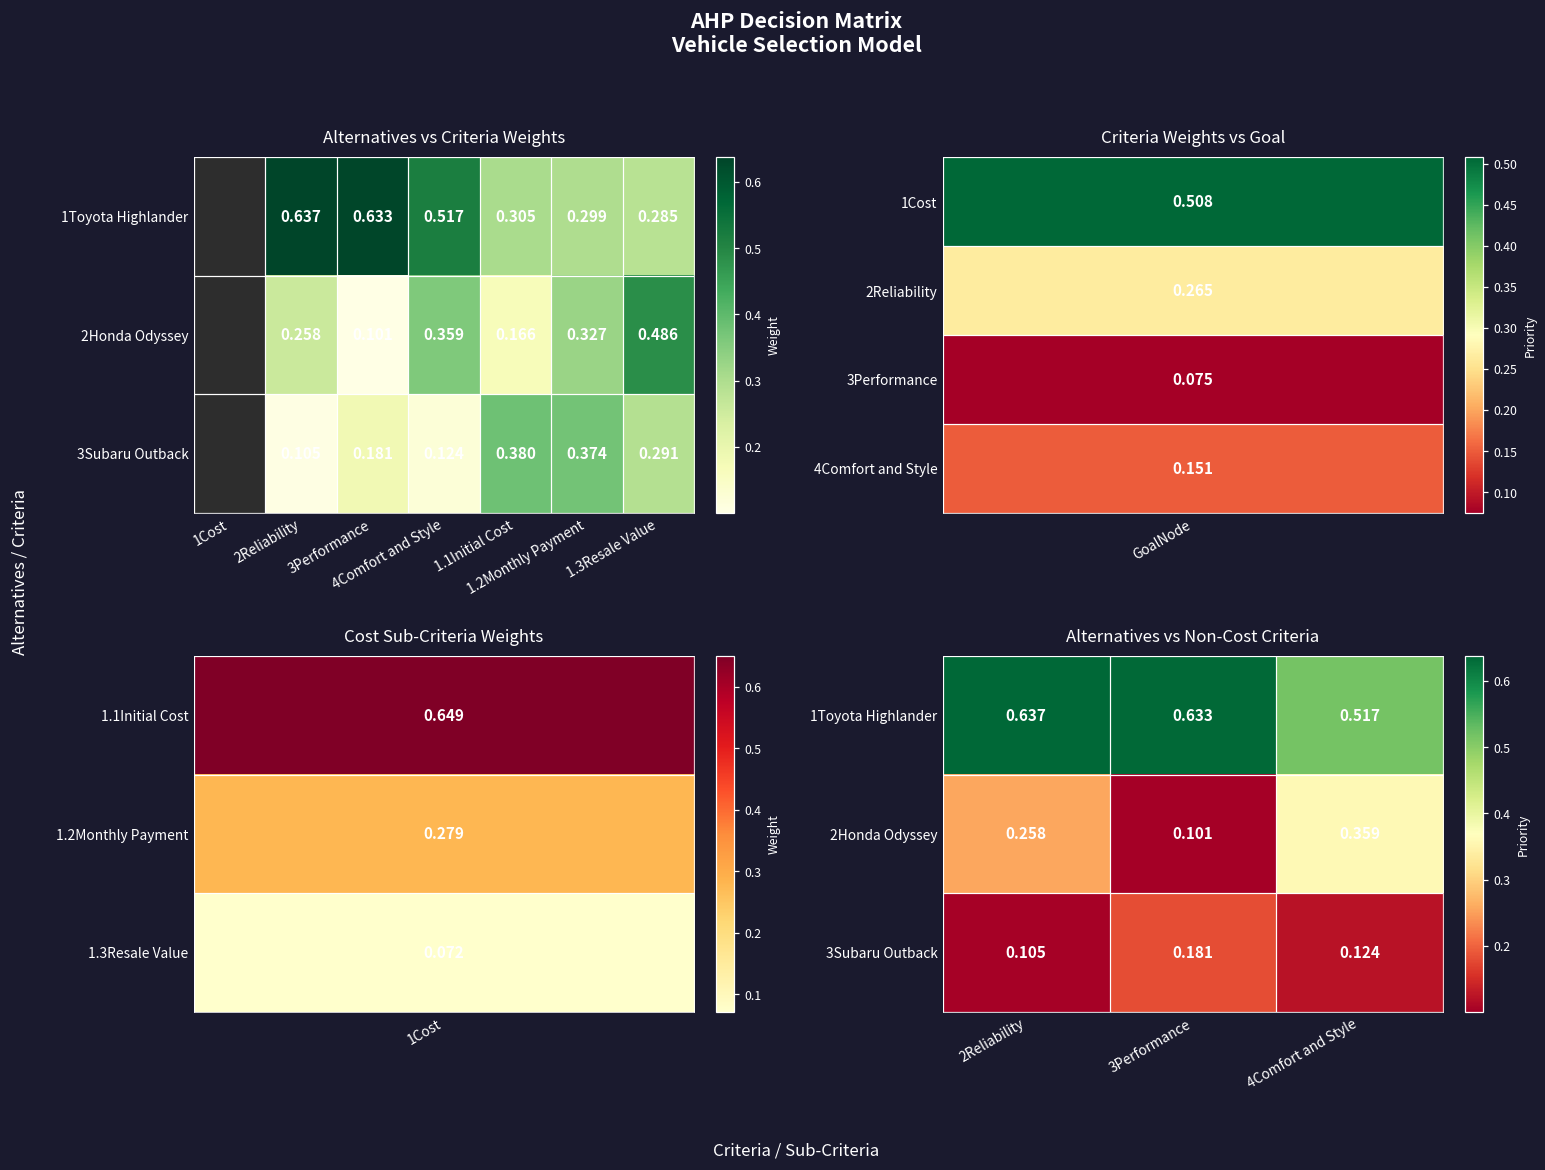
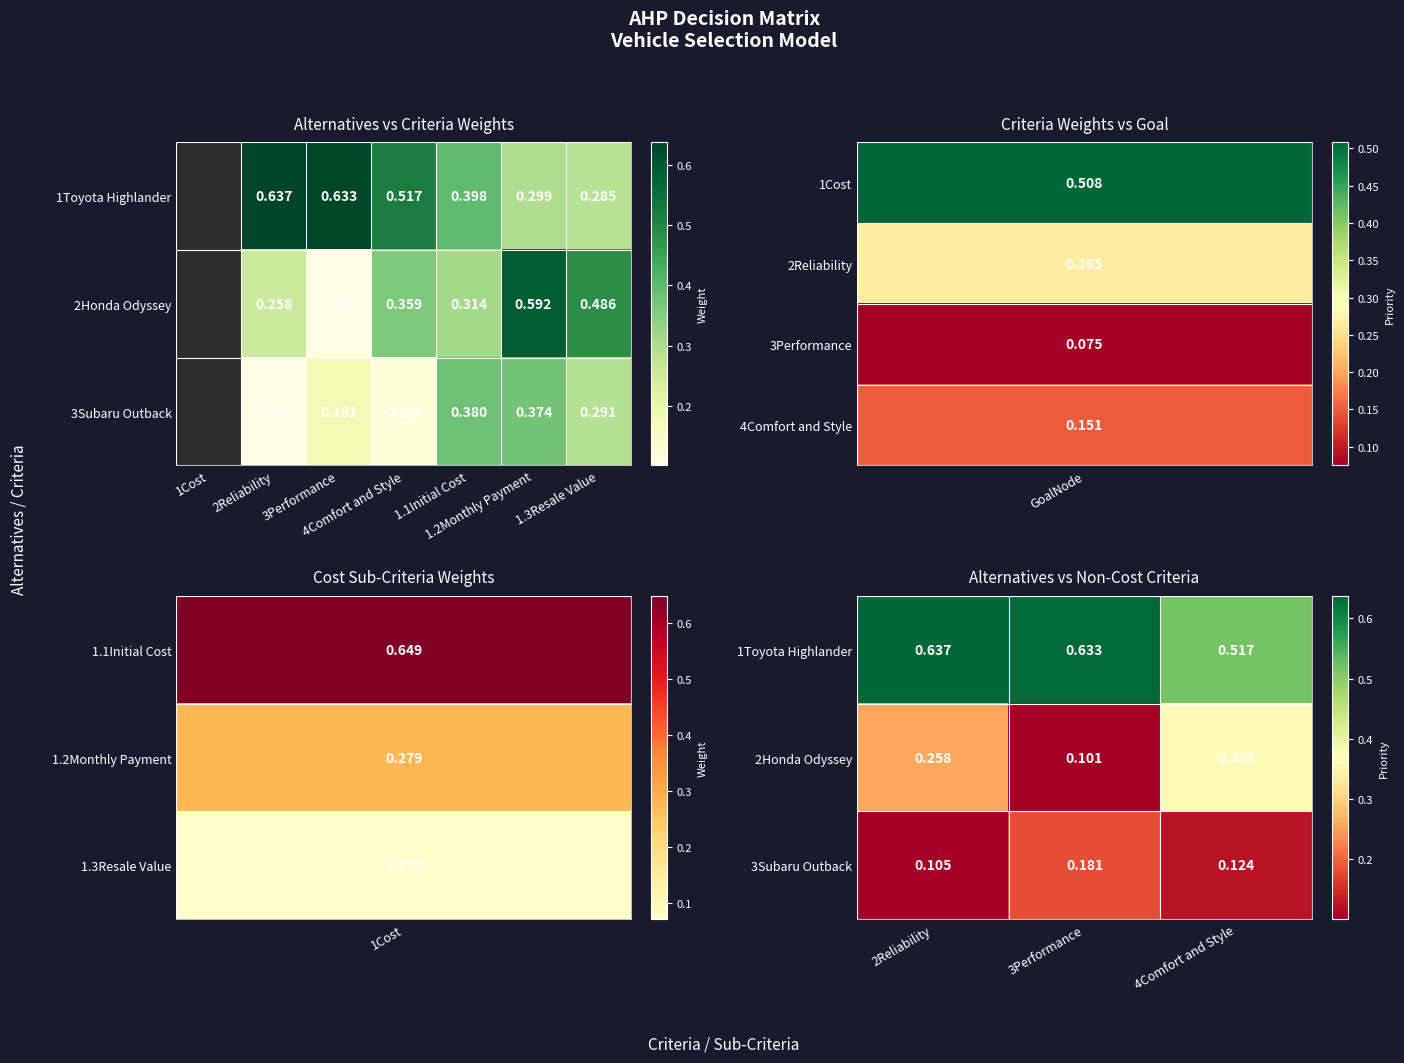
  {
    "Alternatives vs Criteria Weights": {
      "1Toyota Highlander": {
        "2Reliability": 0.637,
        "3Performance": 0.633,
        "4Comfort and Style": 0.517,
-       "1.1Initial Cost": 0.305,
+       "1.1Initial Cost": 0.398,
        "1.2Monthly Payment": 0.299,
        "1.3Resale Value": 0.285
      },
      "2Honda Odyssey": {
        "2Reliability": 0.258,
        "4Comfort and Style": 0.359,
-       "1.1Initial Cost": 0.166,
-       "1.2Monthly Payment": 0.327,
+       "1.1Initial Cost": 0.314,
+       "1.2Monthly Payment": 0.592,
        "1.3Resale Value": 0.486
      },
      "3Subaru Outback": {
        "3Performance": 0.181,
        "1.1Initial Cost": 0.380,
        "1.2Monthly Payment": 0.374,
        "1.3Resale Value": 0.291
      }
    },
    "Criteria Weights vs Goal": {
      "1Cost": {
        "GoalNode": 0.508
      },
      "2Reliability": {
        "GoalNode": 0.265
      },
      "3Performance": {
        "GoalNode": 0.075
      },
      "4Comfort and Style": {
        "GoalNode": 0.151
      }
    },
    "Cost Sub-Criteria Weights": {
      "1.1Initial Cost": {
        "1Cost": 0.649
      },
      "1.2Monthly Payment": {
        "1Cost": 0.279
      },
      "1.3Resale Value": {
        "1Cost": 0.072
      }
    },
    "Alternatives vs Non-Cost Criteria": {
      "1Toyota Highlander": {
        "2Reliability": 0.637,
        "3Performance": 0.633,
        "4Comfort and Style": 0.517
      },
      "2Honda Odyssey": {
        "2Reliability": 0.258,
        "3Performance": 0.101,
        "4Comfort and Style": 0.359
      },
      "3Subaru Outback": {
        "2Reliability": 0.105,
        "3Performance": 0.181,
        "4Comfort and Style": 0.124
      }
    }
  }
